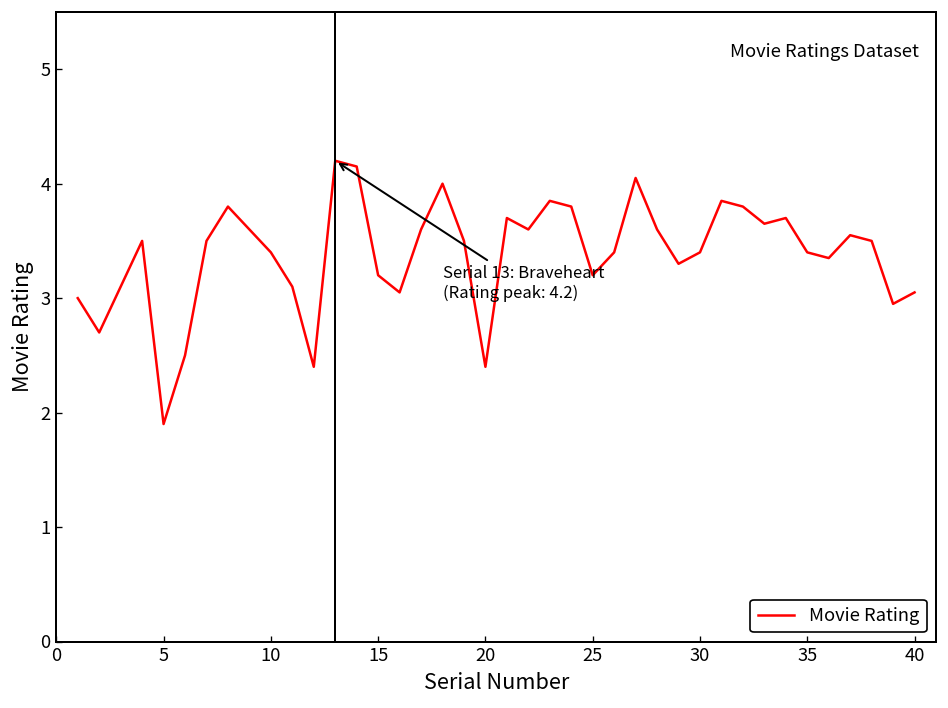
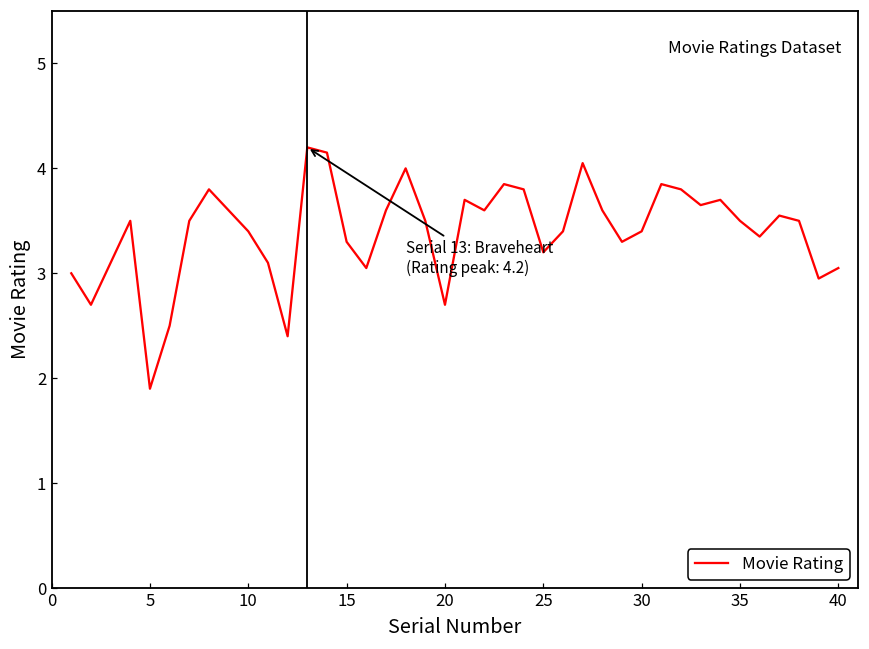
  {
    "5": 1.9,
    "10": 3.4,
-   "15": 3.2,
-   "20": 2.4,
+   "15": 3.3,
+   "20": 2.7,
    "30": 3.4,
-   "35": 3.4,
+   "35": 3.5,
    "40": 3.1
  }
